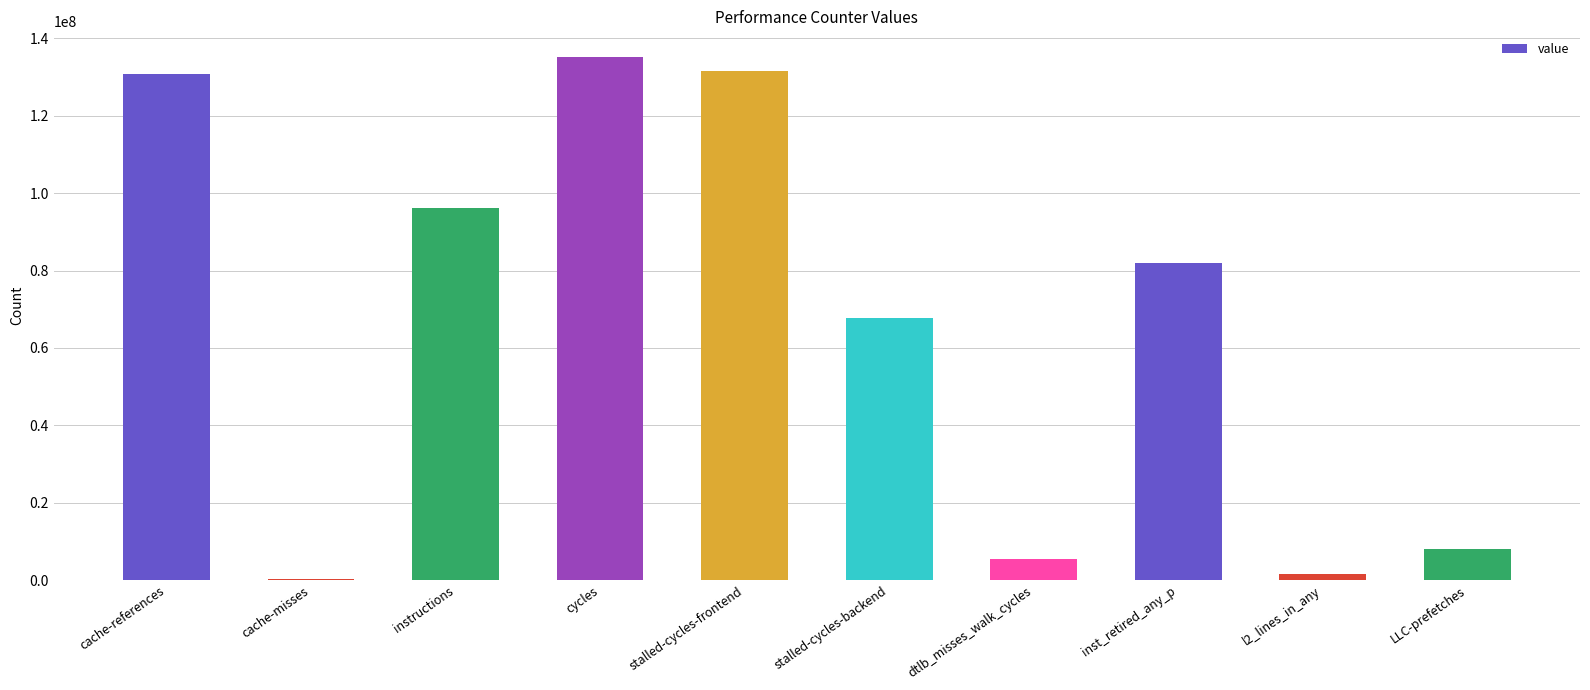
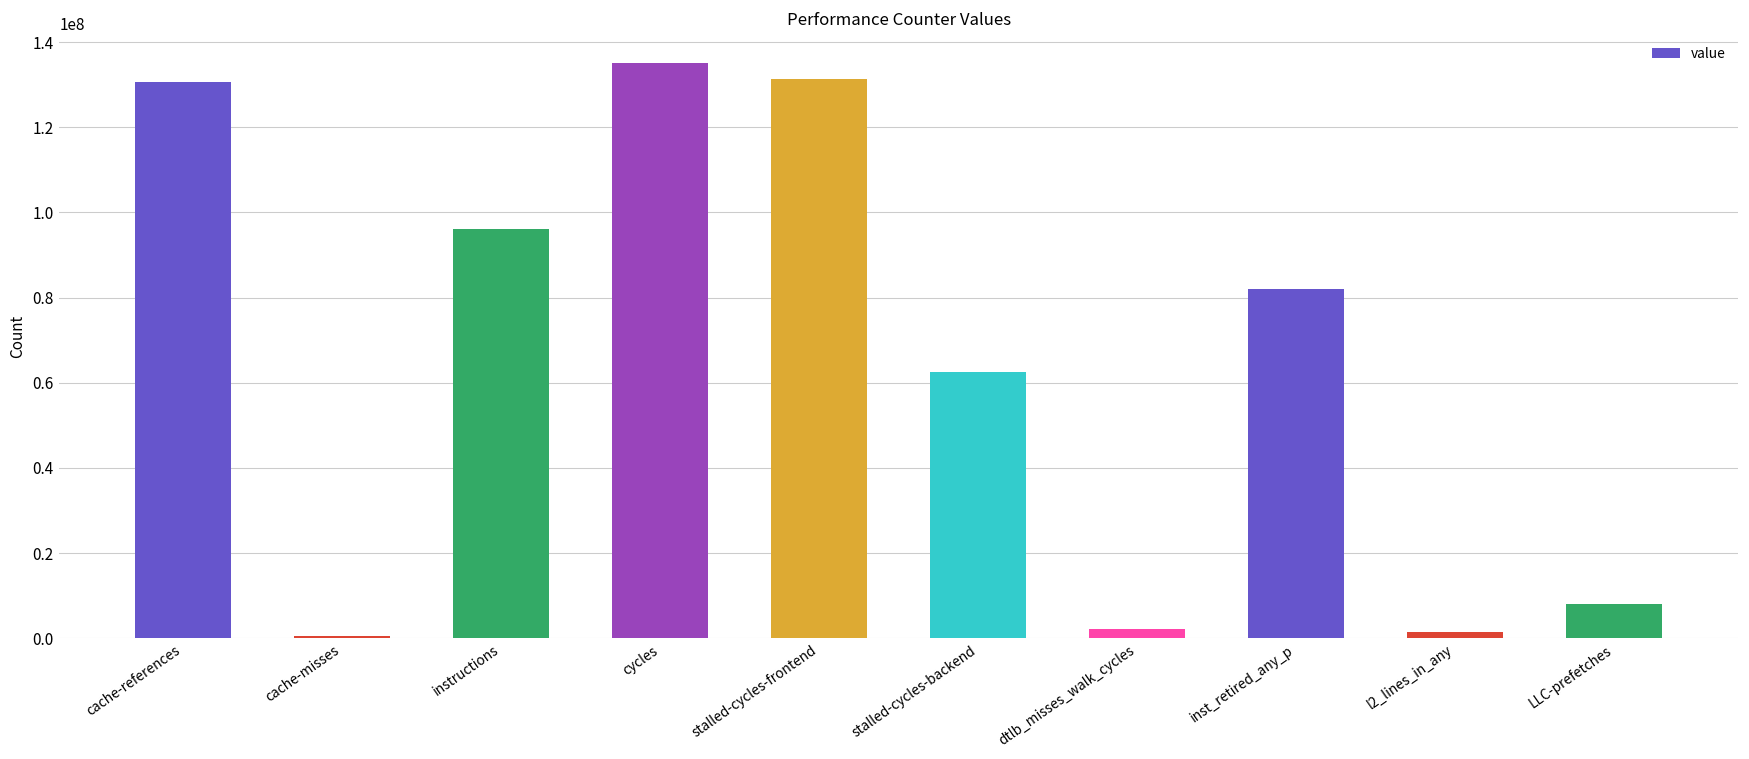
  {
    "cache-references": 131000000,
    "instructions": 96000000,
    "cycles": 135000000,
    "stalled-cycles-frontend": 131000000,
-   "stalled-cycles-backend": 68000000,
-   "dtlb_misses_walk_cycles": 5000000,
+   "stalled-cycles-backend": 62000000,
+   "dtlb_misses_walk_cycles": 2000000,
    "inst_retired_any_p": 82000000,
    "l2_lines_in_any": 2000000,
    "LLC-prefetches": 8000000
  }
